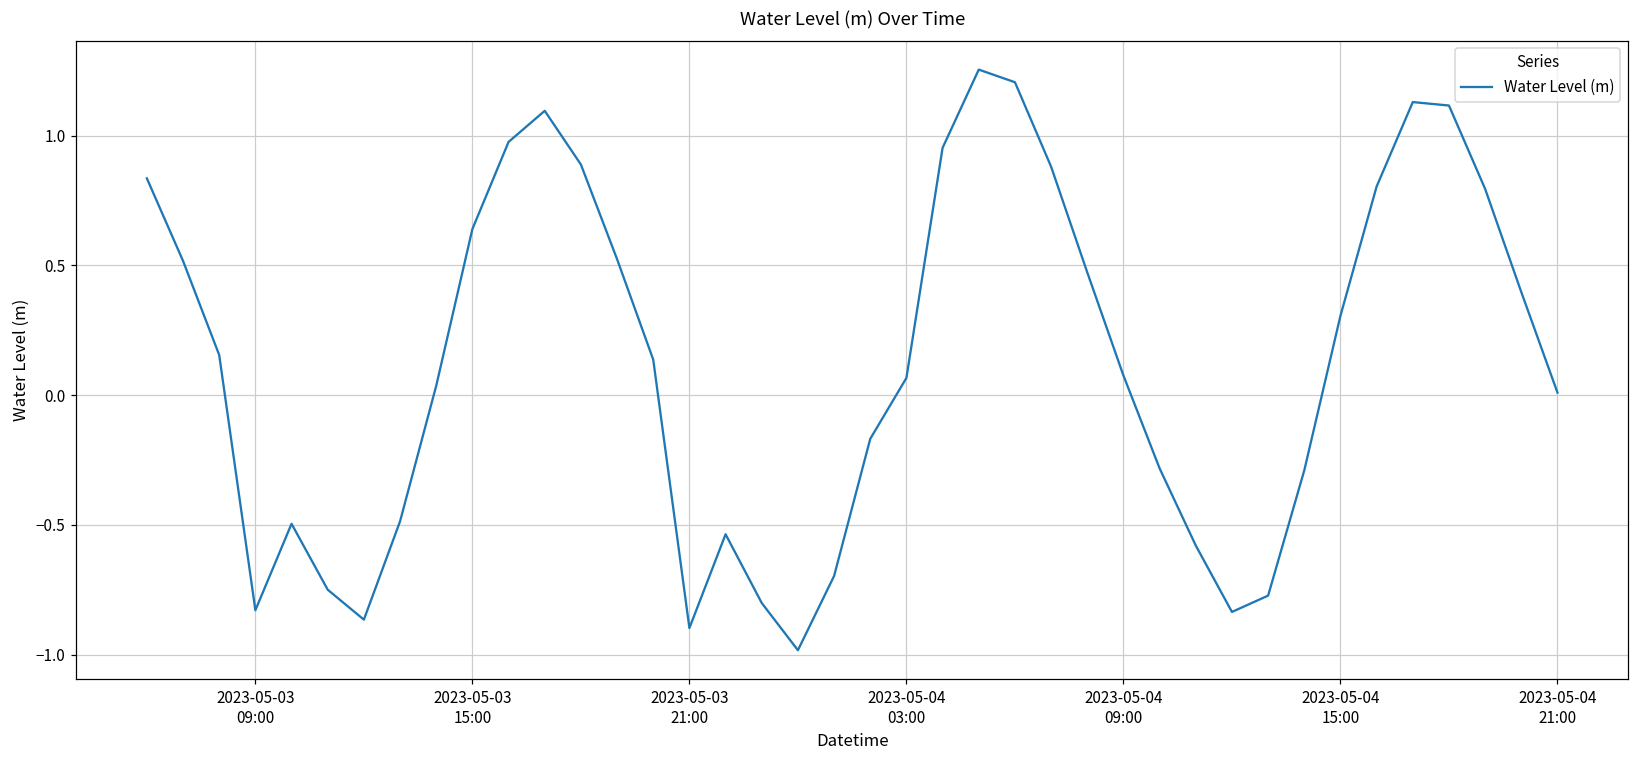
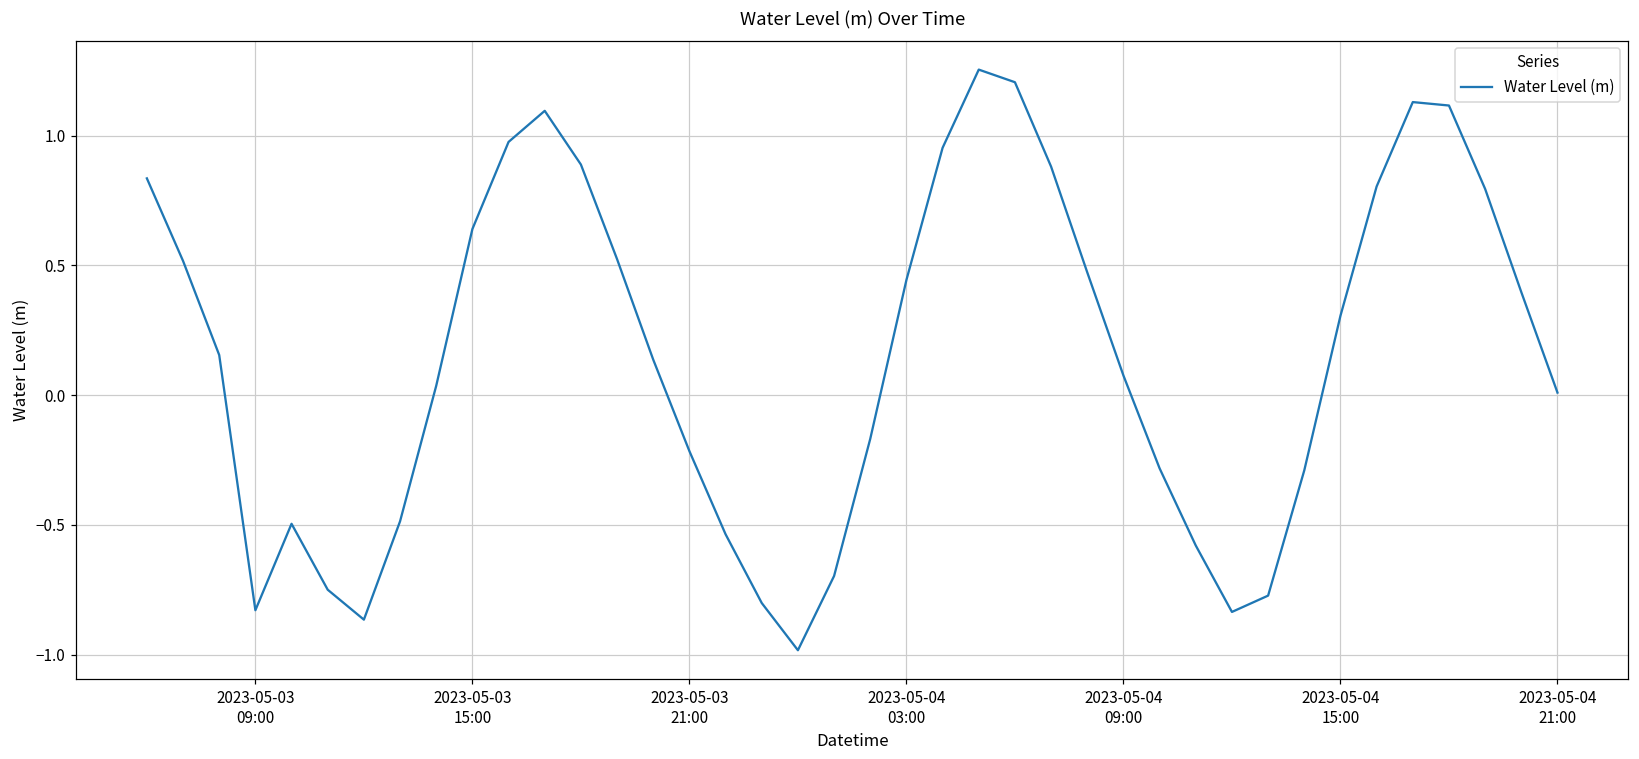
  {
    "2023-05-03 09:00": -0.83,
    "2023-05-03 15:00": 0.64,
-   "2023-05-03 21:00": -0.90,
-   "2023-05-04 03:00": 0.07,
+   "2023-05-03 21:00": -0.22,
+   "2023-05-04 03:00": 0.44,
    "2023-05-04 09:00": 0.08,
    "2023-05-04 15:00": 0.31,
    "2023-05-04 21:00": 0.01
  }
